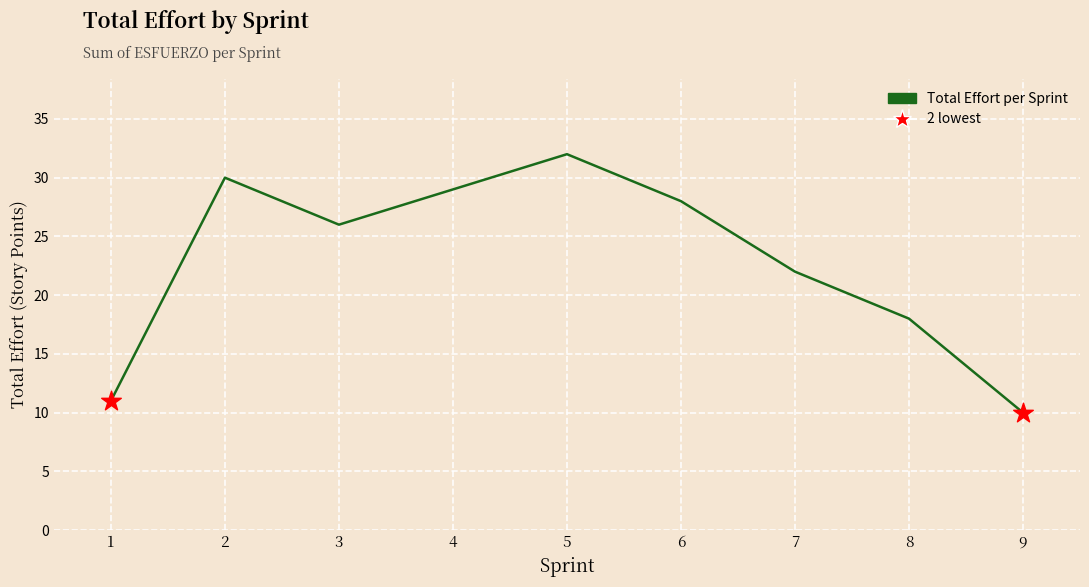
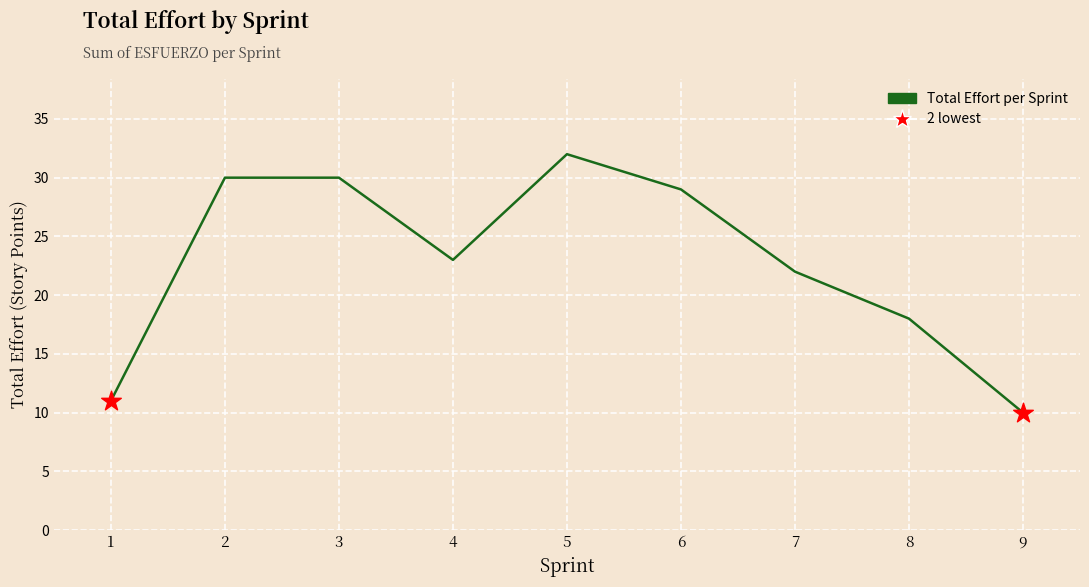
  {
    "Total Effort per Sprint": {
      "2": 30,
-     "3": 26,
-     "4": 29,
+     "3": 30,
+     "4": 23,
      "5": 32,
-     "6": 28,
+     "6": 29,
      "7": 22,
      "8": 18
    }
  }
